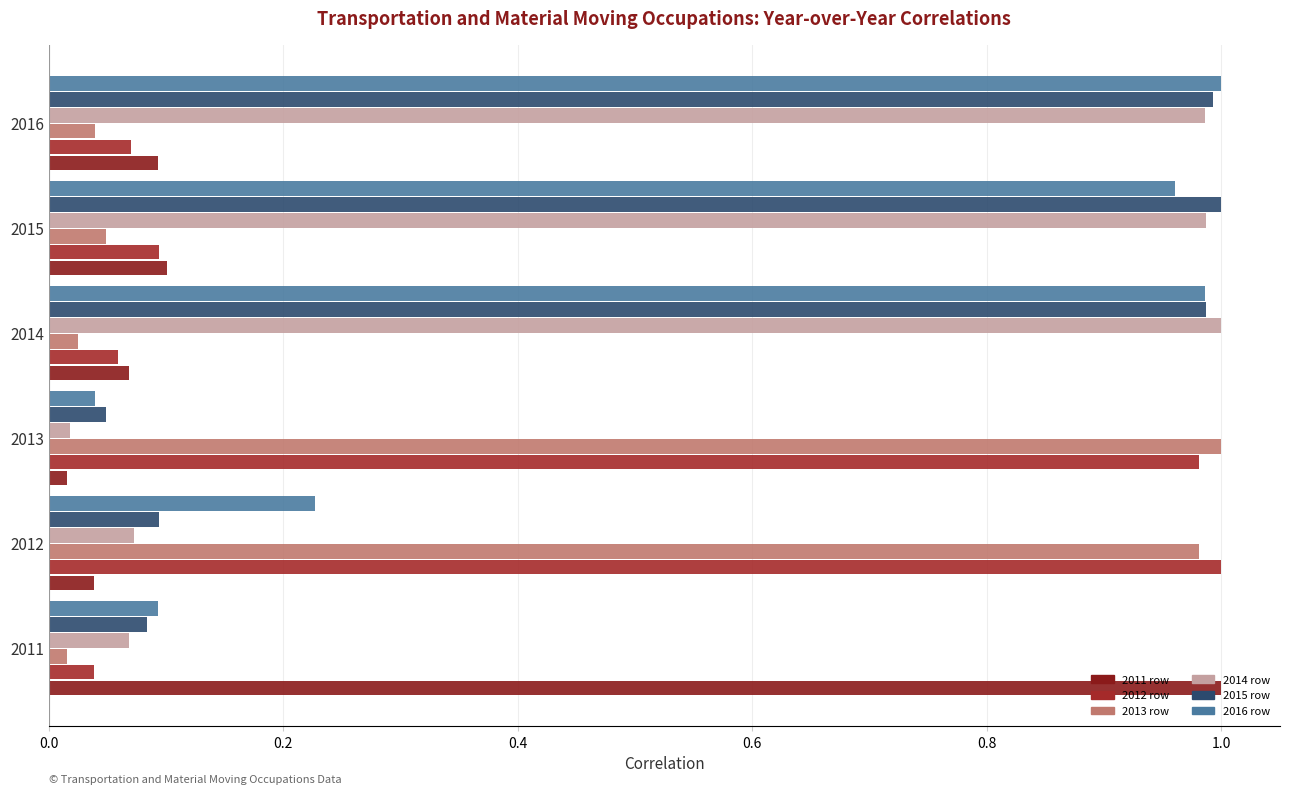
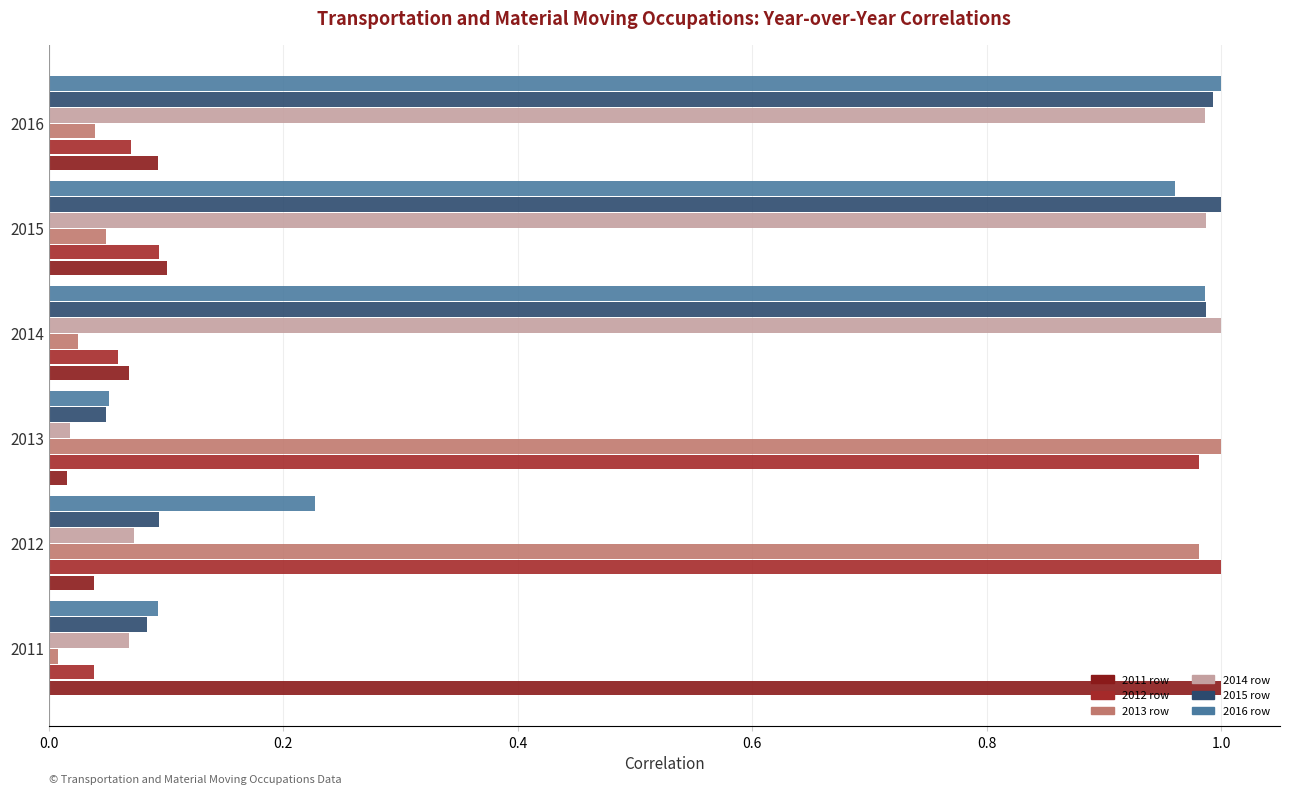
  {
    "2013 row": {
      "2016": 0.039,
      "2015": 0.049,
      "2014": 0.025,
      "2013": 1.000,
      "2012": 0.981,
-     "2011": 0.016
+     "2011": 0.008
    },
    "2014 row": {
      "2016": 0.986,
      "2015": 0.987,
      "2014": 1.000,
      "2013": 0.018,
      "2012": 0.073,
      "2011": 0.069
    },
    "2015 row": {
      "2016": 0.993,
      "2015": 1.000,
      "2014": 0.987,
      "2013": 0.049,
      "2012": 0.094,
      "2011": 0.084
    },
    "2016 row": {
      "2016": 1.000,
      "2015": 0.960,
      "2014": 0.986,
-     "2013": 0.039,
+     "2013": 0.052,
      "2012": 0.227,
      "2011": 0.093
    }
  }
